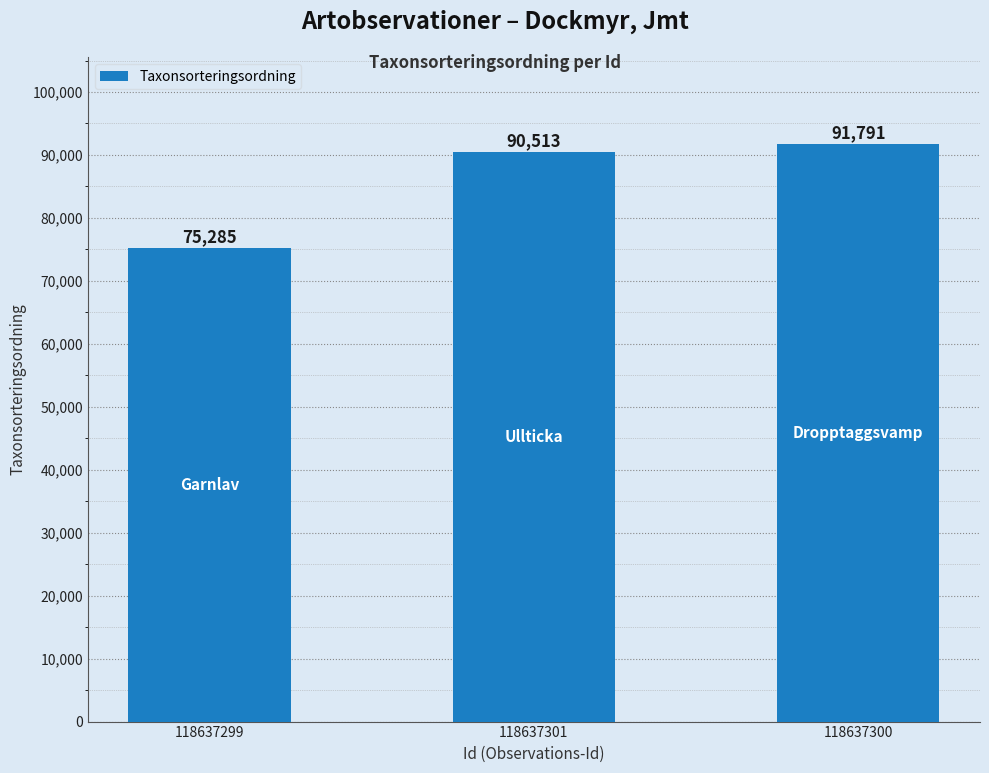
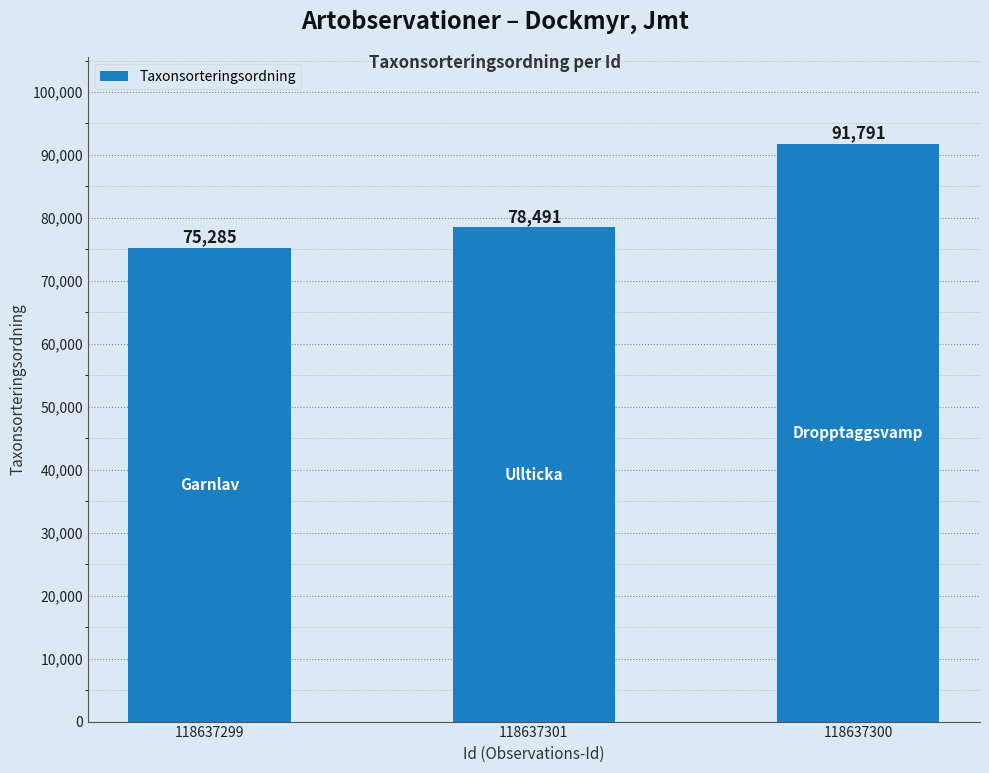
  {
    "118637299": "75,285",
-   "118637301": "90,513",
+   "118637301": "78,491",
    "118637300": "91,791"
  }
